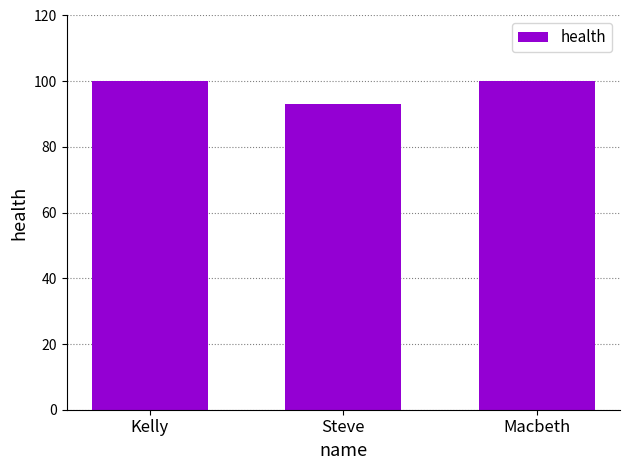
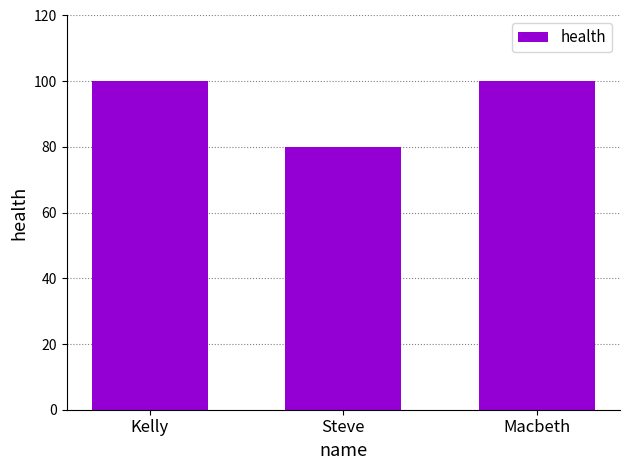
  {
    "Kelly": 100,
-   "Steve": 93,
+   "Steve": 80,
    "Macbeth": 100
  }
